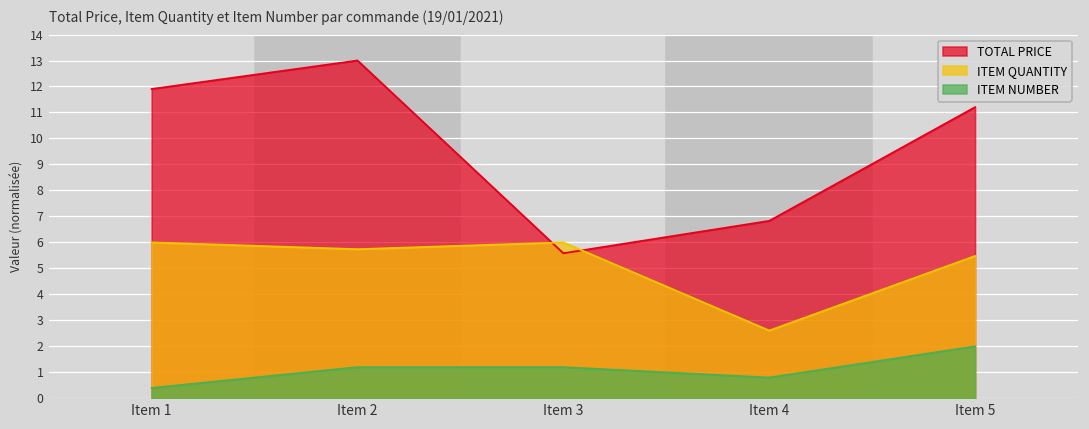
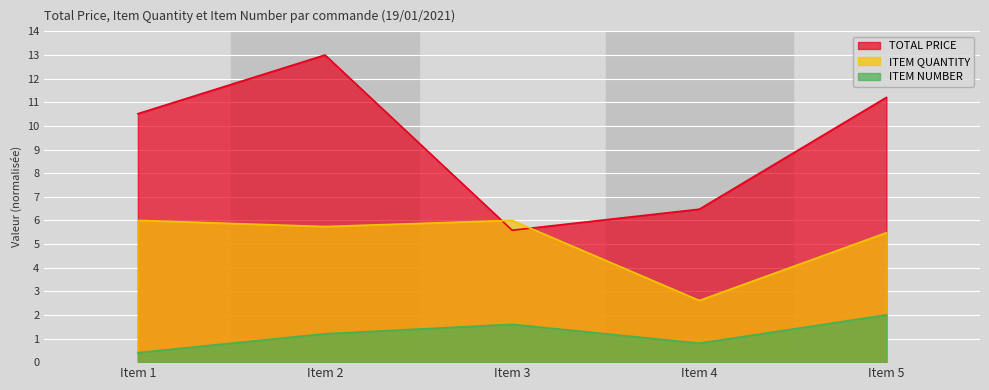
  {
    "TOTAL PRICE": {
-     "Item 1": 11.9,
+     "Item 1": 10.5,
      "Item 2": 13.0,
      "Item 3": 5.6,
-     "Item 4": 6.8,
+     "Item 4": 6.5,
      "Item 5": 11.2
    },
    "ITEM QUANTITY": {
      "Item 1": 6.0,
      "Item 2": 5.7,
      "Item 3": 6.0,
      "Item 4": 2.6,
      "Item 5": 5.5
    },
    "ITEM NUMBER": {
      "Item 1": 0.4,
      "Item 2": 1.2,
-     "Item 3": 1.2,
+     "Item 3": 1.6,
      "Item 4": 0.8,
      "Item 5": 2.0
    }
  }
